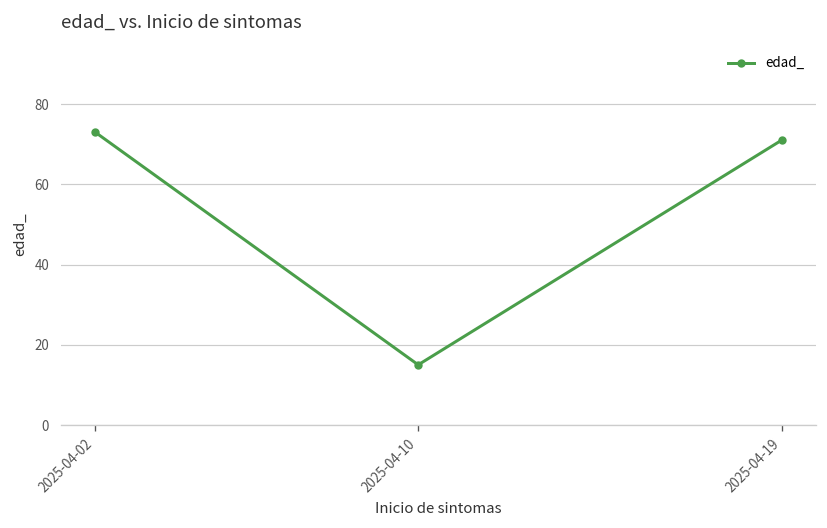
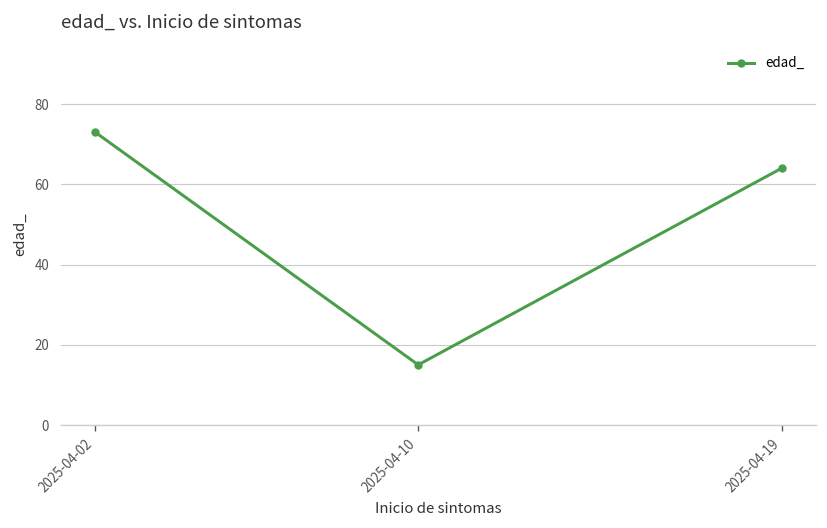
  {
    "2025-04-02": 73,
    "2025-04-10": 15,
-   "2025-04-19": 71
+   "2025-04-19": 64
  }
